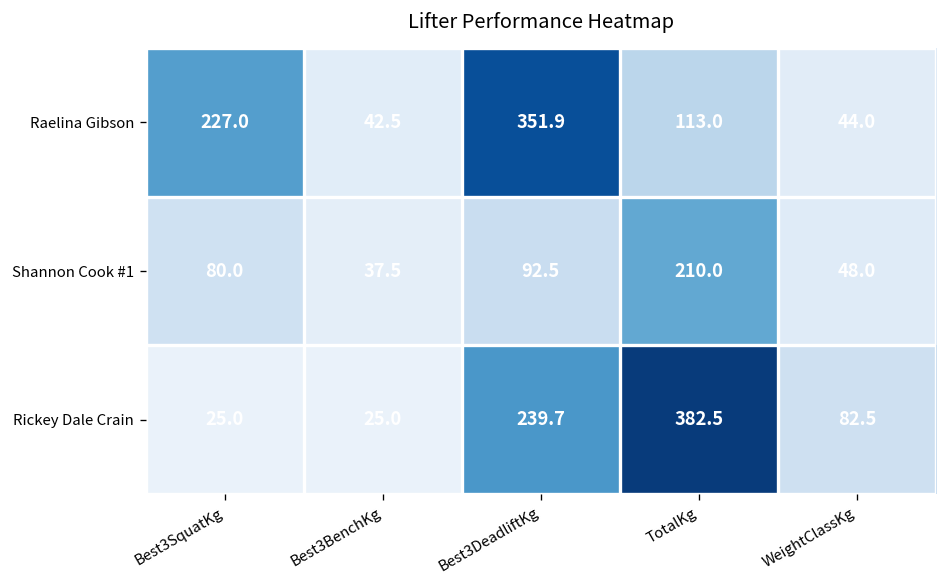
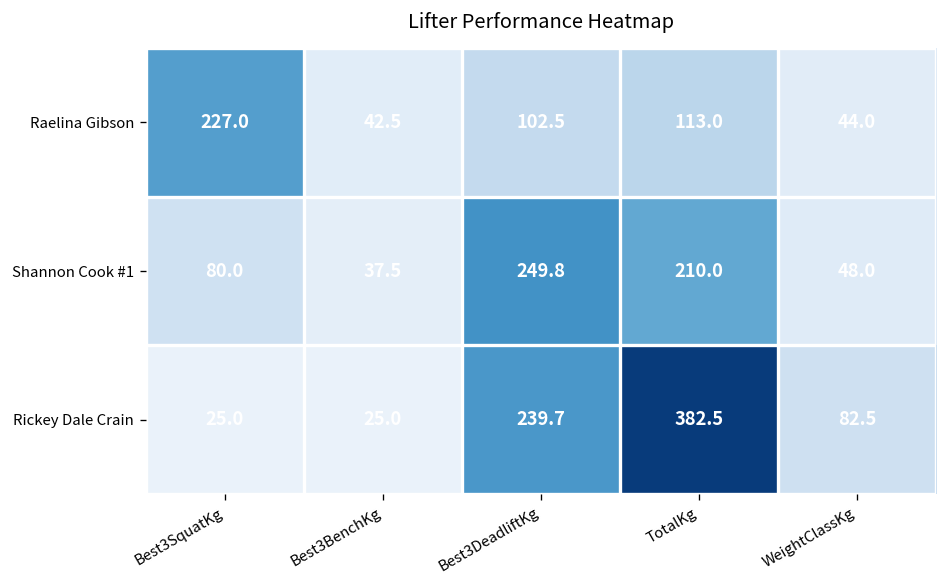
  {
    "Raelina Gibson": {
      "Best3SquatKg": 227.0,
-     "Best3DeadliftKg": 351.9,
+     "Best3DeadliftKg": 102.5,
      "TotalKg": 113.0
    },
    "Shannon Cook #1": {
      "Best3SquatKg": 80.0,
-     "Best3DeadliftKg": 92.5,
+     "Best3DeadliftKg": 249.8,
      "TotalKg": 210.0
    },
    "Rickey Dale Crain": {
      "Best3DeadliftKg": 239.7,
      "TotalKg": 382.5,
      "WeightClassKg": 82.5
    }
  }
